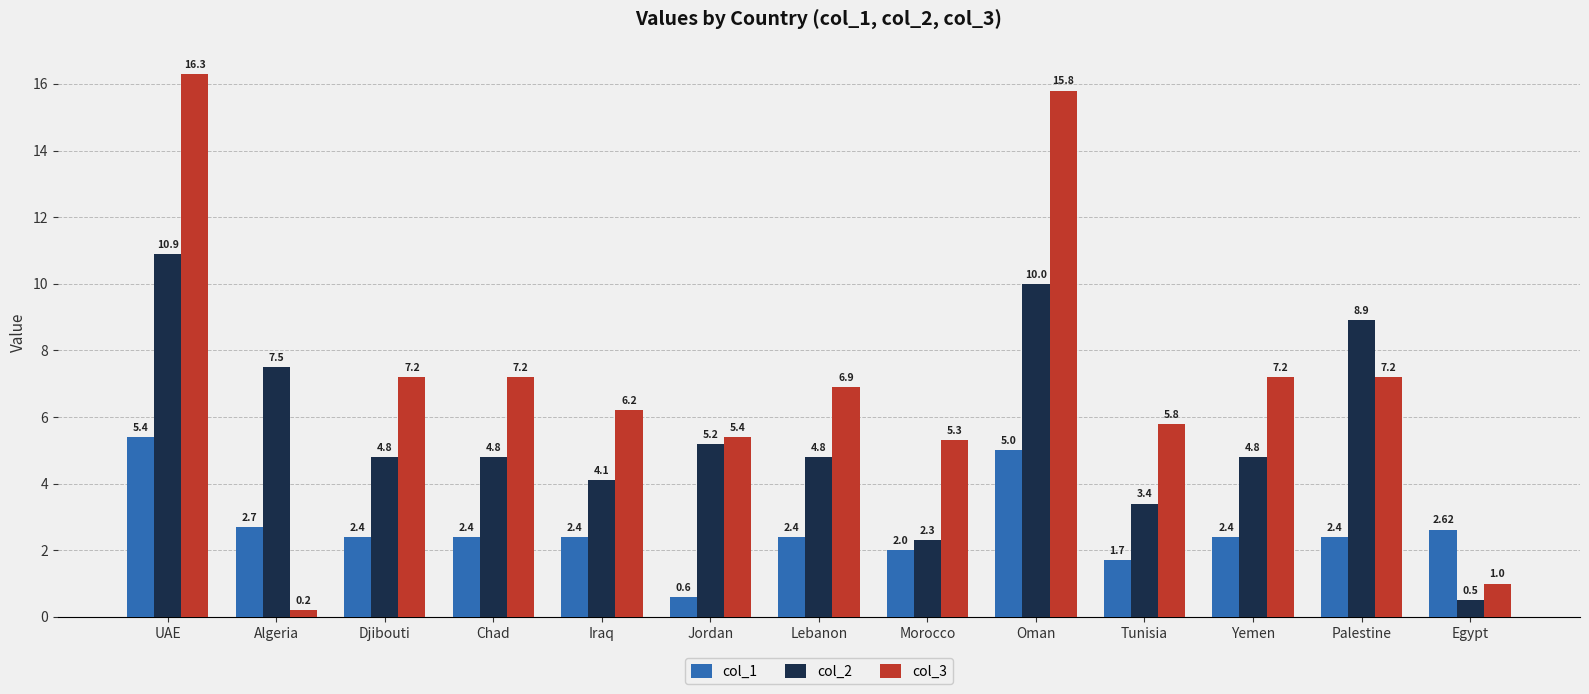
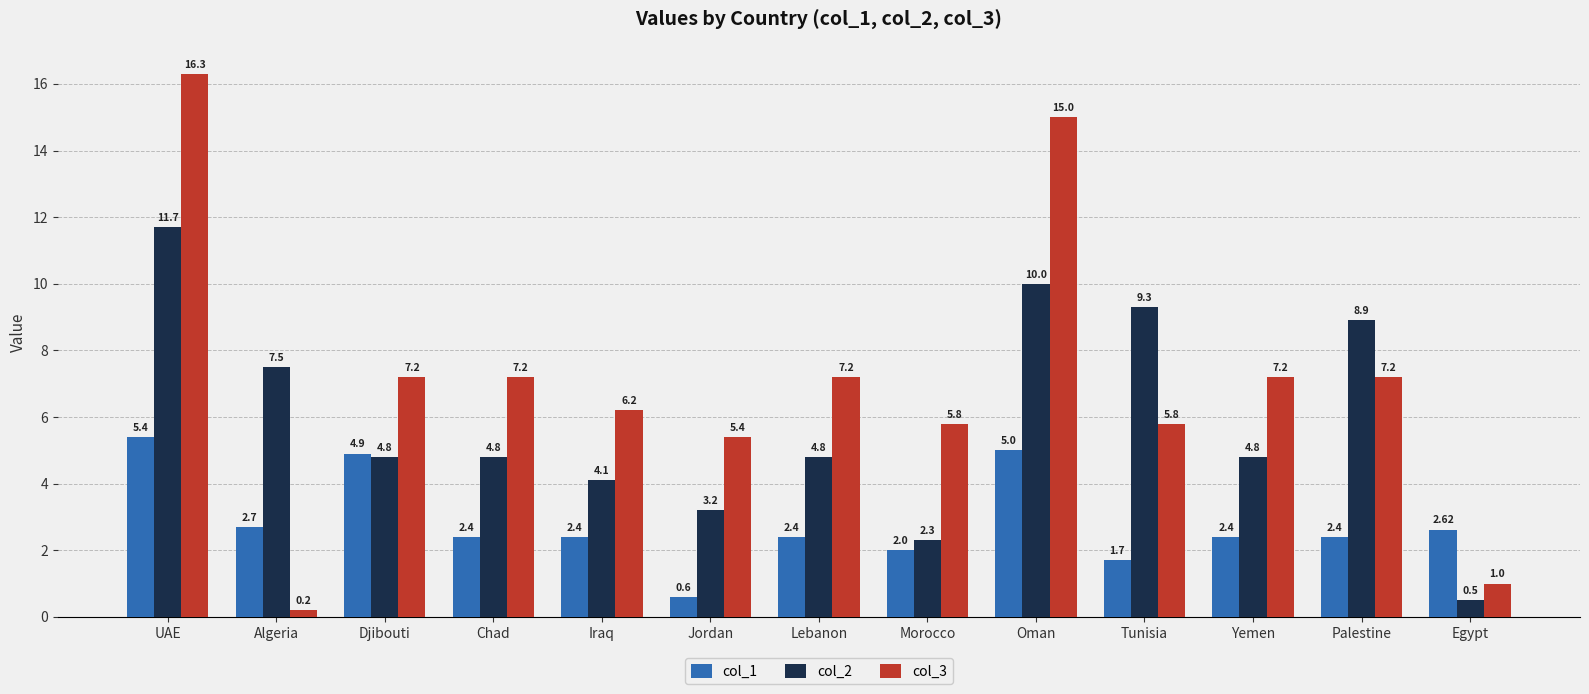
  {
    "col_1": {
      "UAE": 5.4,
      "Algeria": 2.7,
-     "Djibouti": 2.4,
+     "Djibouti": 4.9,
      "Chad": 2.4,
      "Iraq": 2.4,
      "Jordan": 0.6,
      "Lebanon": 2.4,
      "Morocco": 2.0,
      "Oman": 5.0,
      "Tunisia": 1.7,
      "Yemen": 2.4,
      "Palestine": 2.4,
      "Egypt": 2.62
    },
    "col_2": {
-     "UAE": 10.9,
+     "UAE": 11.7,
      "Algeria": 7.5,
      "Djibouti": 4.8,
      "Chad": 4.8,
      "Iraq": 4.1,
-     "Jordan": 5.2,
+     "Jordan": 3.2,
      "Lebanon": 4.8,
      "Morocco": 2.3,
      "Oman": 10.0,
-     "Tunisia": 3.4,
+     "Tunisia": 9.3,
      "Yemen": 4.8,
      "Palestine": 8.9,
      "Egypt": 0.5
    },
    "col_3": {
      "UAE": 16.3,
      "Algeria": 0.2,
      "Djibouti": 7.2,
      "Chad": 7.2,
      "Iraq": 6.2,
      "Jordan": 5.4,
-     "Lebanon": 6.9,
-     "Morocco": 5.3,
-     "Oman": 15.8,
+     "Lebanon": 7.2,
+     "Morocco": 5.8,
+     "Oman": 15.0,
      "Tunisia": 5.8,
      "Yemen": 7.2,
      "Palestine": 7.2,
      "Egypt": 1.0
    }
  }
